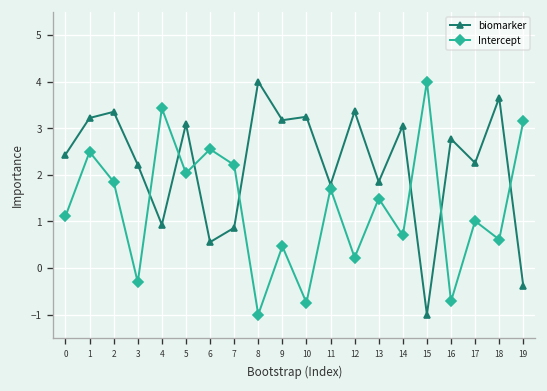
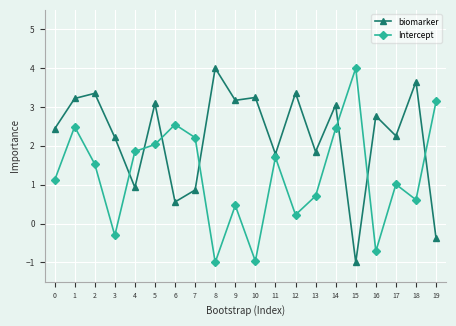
  {
    "biomarker": {
      "0": 2.4,
      "1": 3.2,
      "2": 3.4,
      "3": 2.2,
      "4": 0.9,
      "5": 3.1,
      "6": 0.6,
      "7": 0.9,
      "8": 4.0,
      "9": 3.2,
      "10": 3.2,
      "11": 1.8,
      "12": 3.4,
      "13": 1.8,
      "14": 3.1,
      "15": -1.0,
      "16": 2.8,
      "17": 2.3,
      "18": 3.7,
      "19": -0.4
    },
    "Intercept": {
      "0": 1.1,
      "1": 2.5,
-     "2": 1.8,
+     "2": 1.5,
      "3": -0.3,
-     "4": 3.4,
+     "4": 1.9,
      "5": 2.0,
      "6": 2.5,
      "7": 2.2,
      "8": -1.0,
      "9": 0.5,
-     "10": -0.7,
+     "10": -1.0,
      "11": 1.7,
      "12": 0.2,
-     "13": 1.5,
-     "14": 0.7,
+     "13": 0.7,
+     "14": 2.4,
      "15": 4.0,
      "16": -0.7,
      "17": 1.0,
      "18": 0.6,
      "19": 3.1
    }
  }
